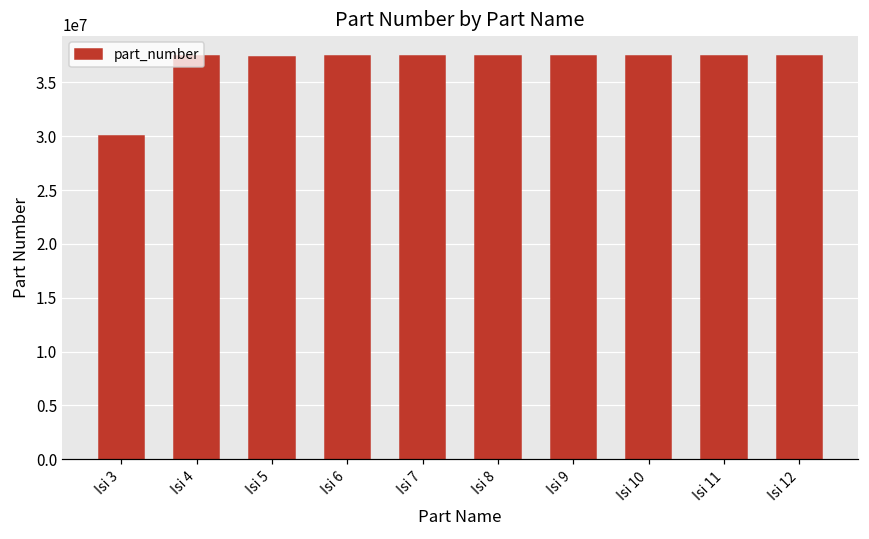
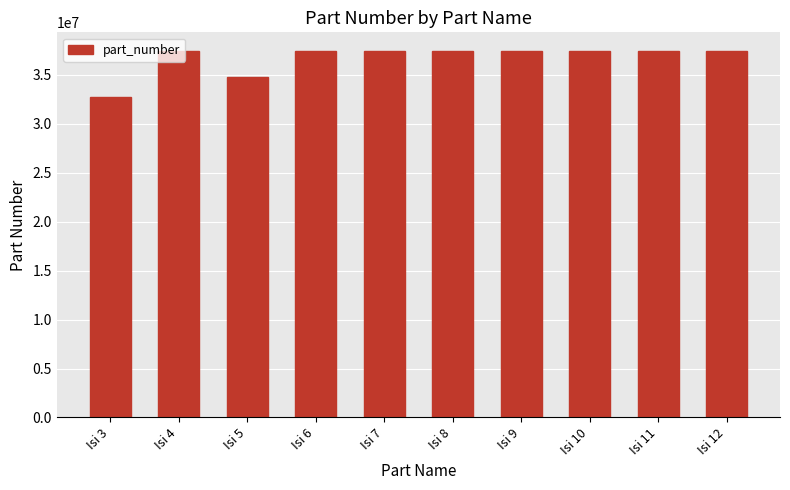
  {
-   "Isi 3": 30000000,
-   "Isi 5": 37000000,
+   "Isi 3": 33000000,
+   "Isi 5": 35000000,
    "Isi 6": 37000000,
    "Isi 7": 37000000,
    "Isi 8": 37000000,
    "Isi 9": 37000000,
    "Isi 10": 37000000,
    "Isi 11": 37000000,
    "Isi 12": 37000000
  }
